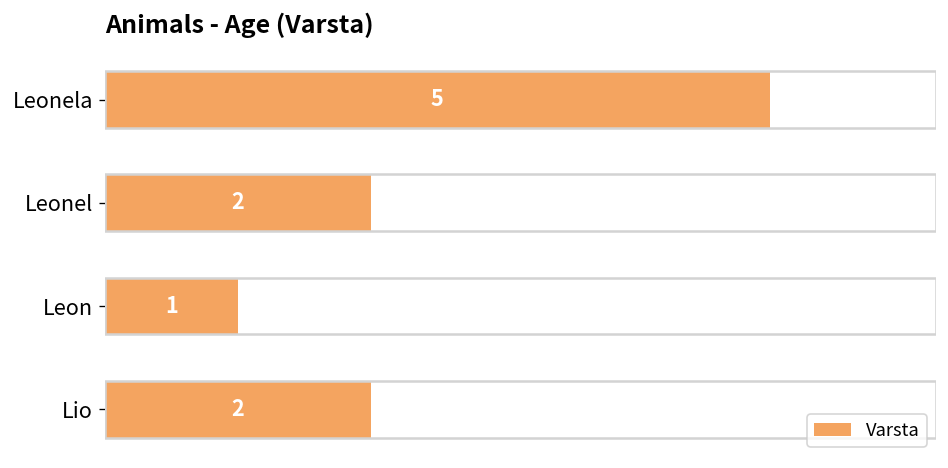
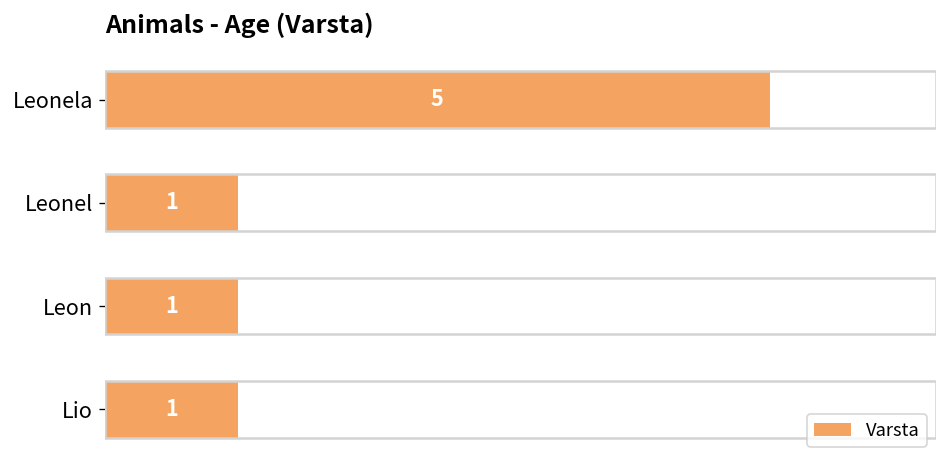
  {
    "Leonela": 5,
-   "Leonel": 2,
+   "Leonel": 1,
    "Leon": 1,
-   "Lio": 2
+   "Lio": 1
  }
